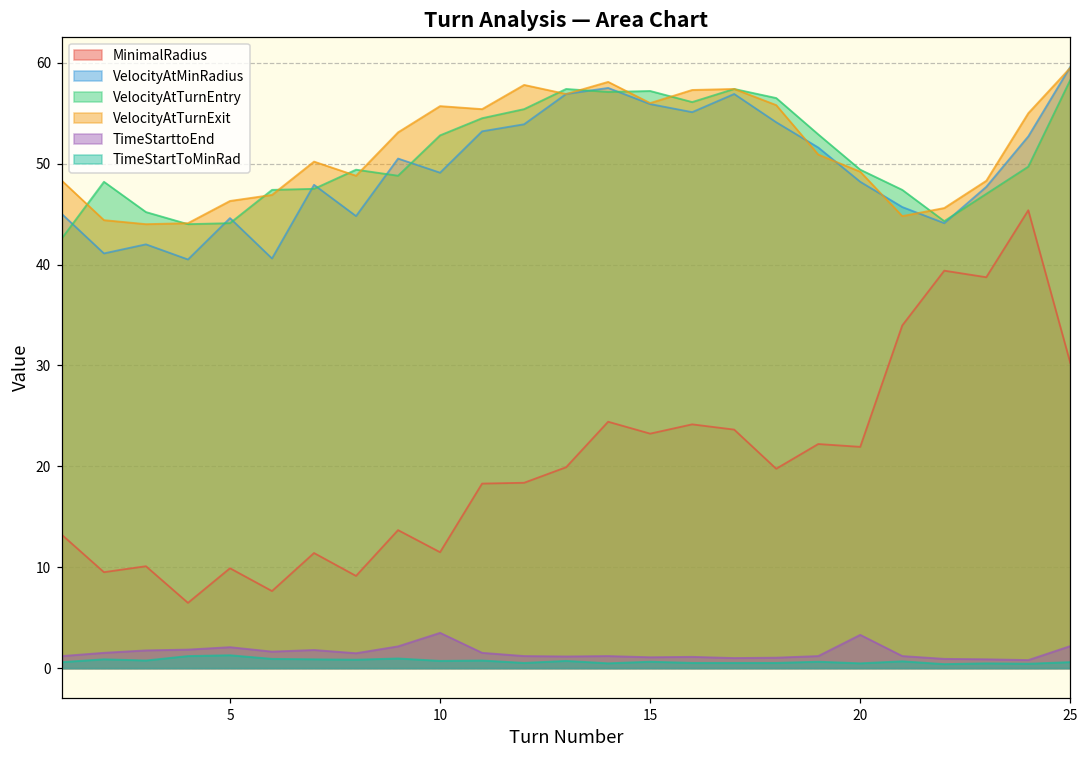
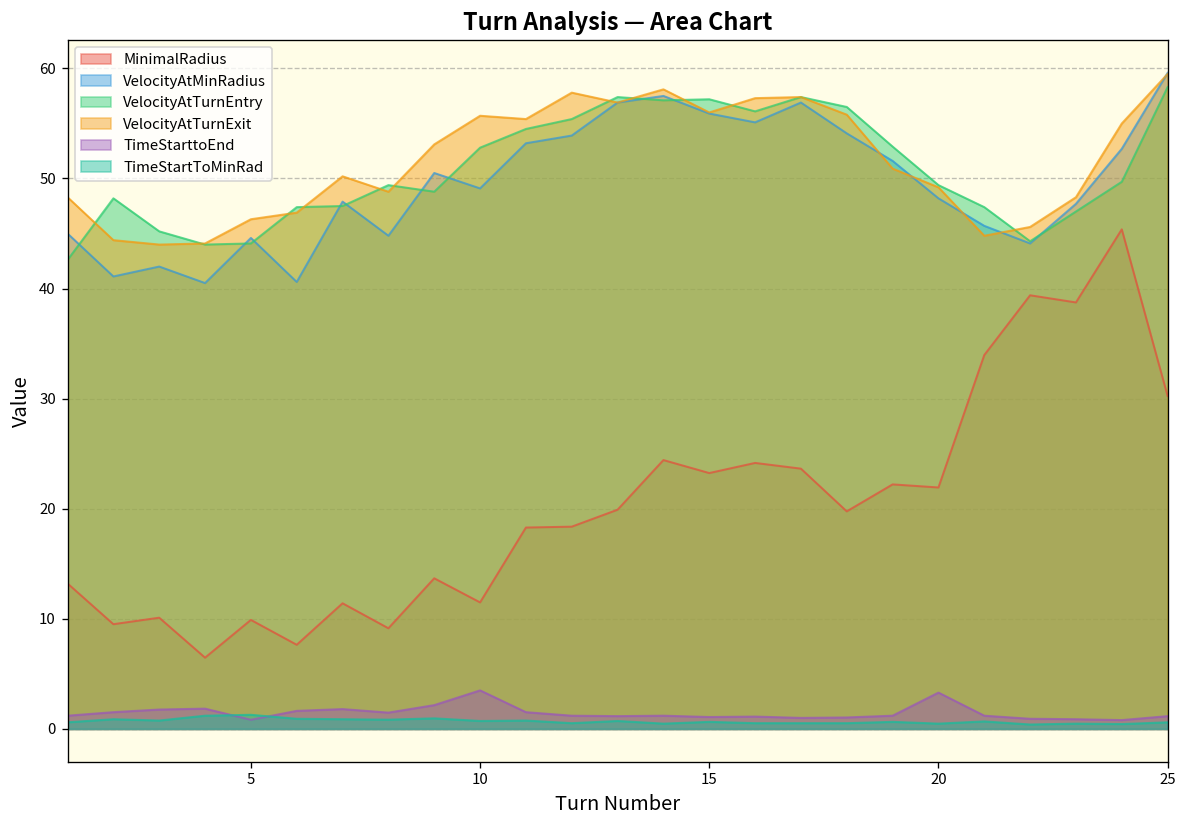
  {
    "MinimalRadius": {
      "5": 10,
      "10": 11,
      "15": 23,
      "20": 22,
      "25": 30
    },
    "VelocityAtTurnExit": {
      "5": 46,
      "10": 56
    },
    "TimeStarttoEnd": {
-     "5": 2,
+     "5": 1,
      "10": 4,
      "15": 1,
      "20": 3,
-     "25": 2
+     "25": 1
    }
  }
